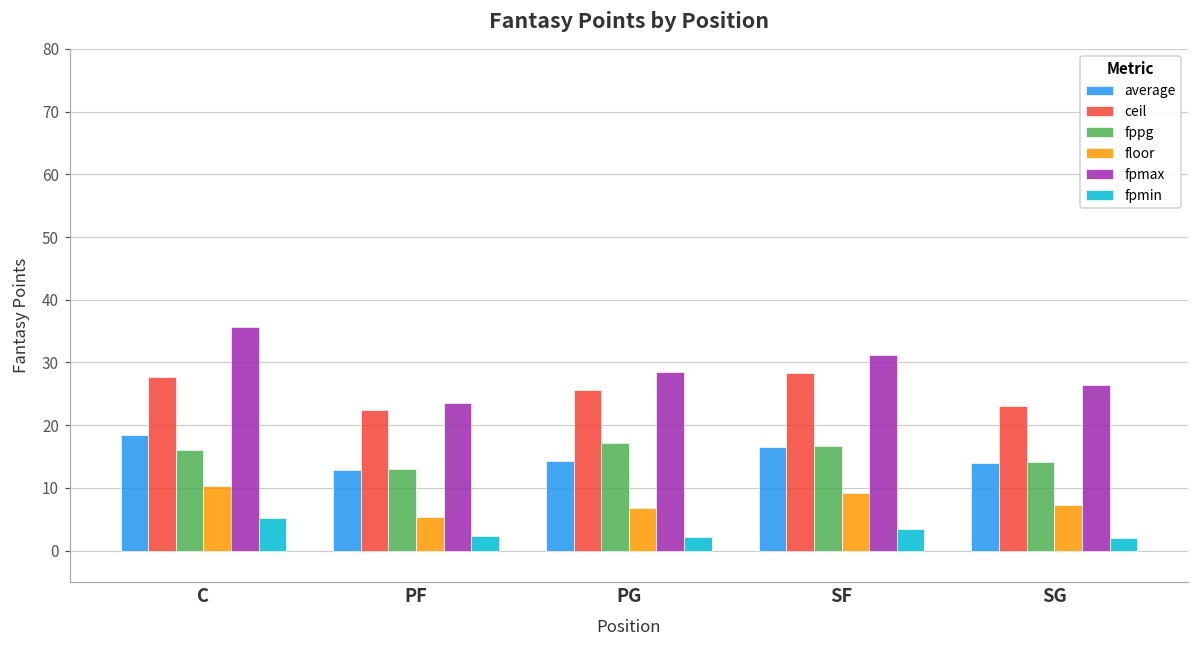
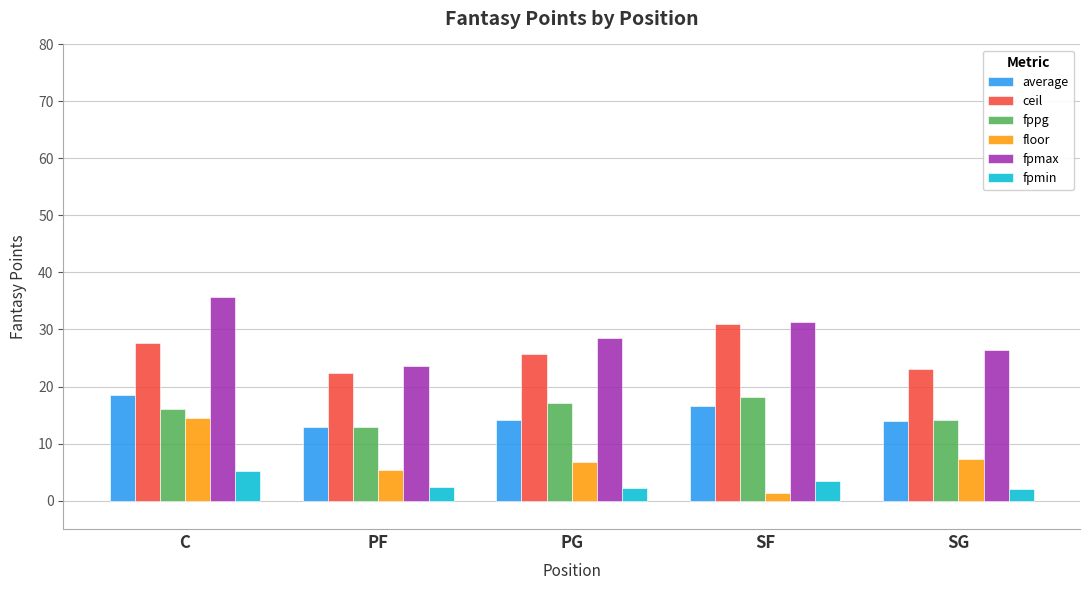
  {
    "ceil": {
      "C": 28,
      "PF": 22,
      "PG": 26,
-     "SF": 28,
+     "SF": 31,
      "SG": 23
    },
    "fppg": {
      "C": 16,
      "PF": 13,
      "PG": 17,
-     "SF": 17,
+     "SF": 18,
      "SG": 14
    },
    "floor": {
-     "C": 10,
+     "C": 14,
      "PF": 5,
      "PG": 7,
-     "SF": 9,
+     "SF": 1,
      "SG": 7
    },
    "fpmax": {
      "C": 36,
      "PF": 24,
      "PG": 28,
      "SF": 31,
      "SG": 26
    }
  }
